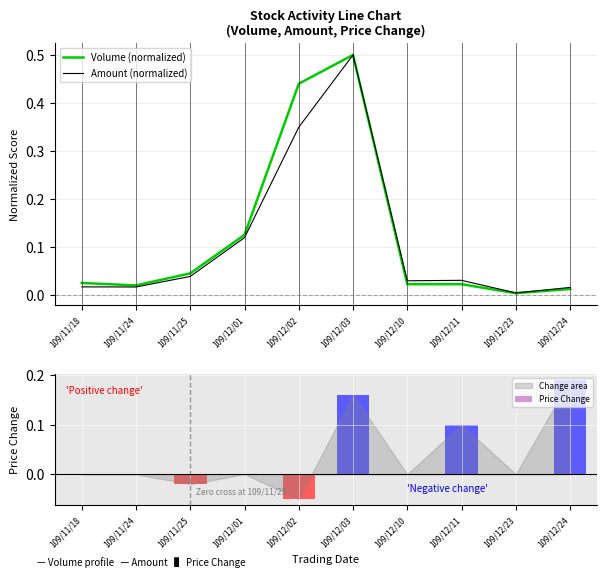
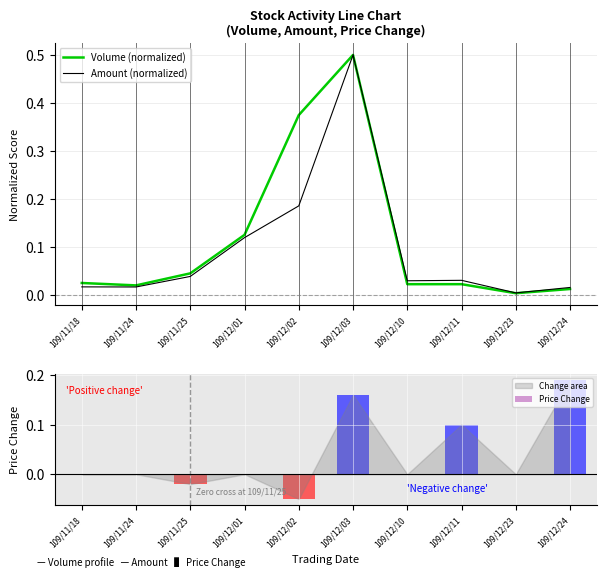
  {
    "Stock Activity Line Chart (Volume, Amount, Price Change)": {
      "Volume (normalized)": {
        "109/11/18": 0.03,
        "109/11/25": 0.05,
        "109/12/01": 0.13,
-       "109/12/02": 0.44,
+       "109/12/02": 0.37,
        "109/12/10": 0.02,
        "109/12/11": 0.02
      },
      "Amount (normalized)": {
        "109/11/18": 0.02,
        "109/11/25": 0.04,
        "109/12/01": 0.12,
-       "109/12/02": 0.35,
+       "109/12/02": 0.19,
        "109/12/10": 0.03,
        "109/12/11": 0.03
      }
    }
  }
